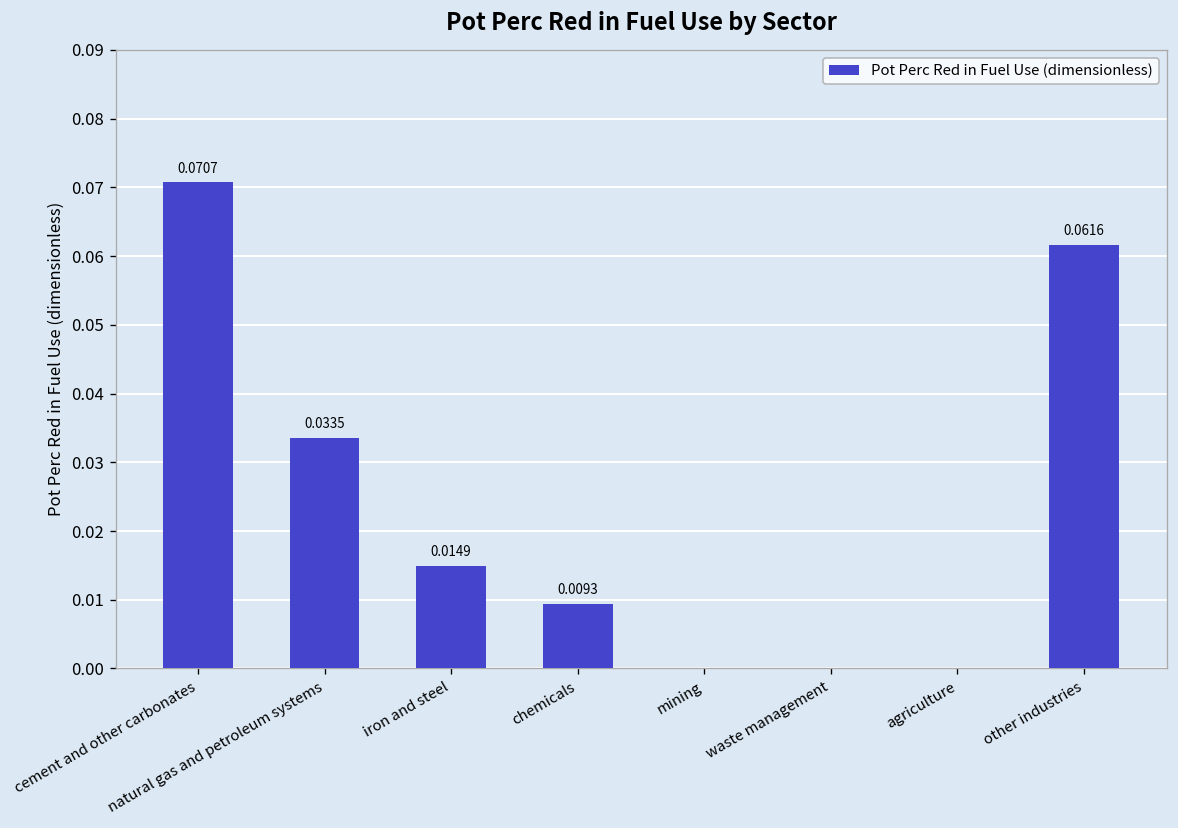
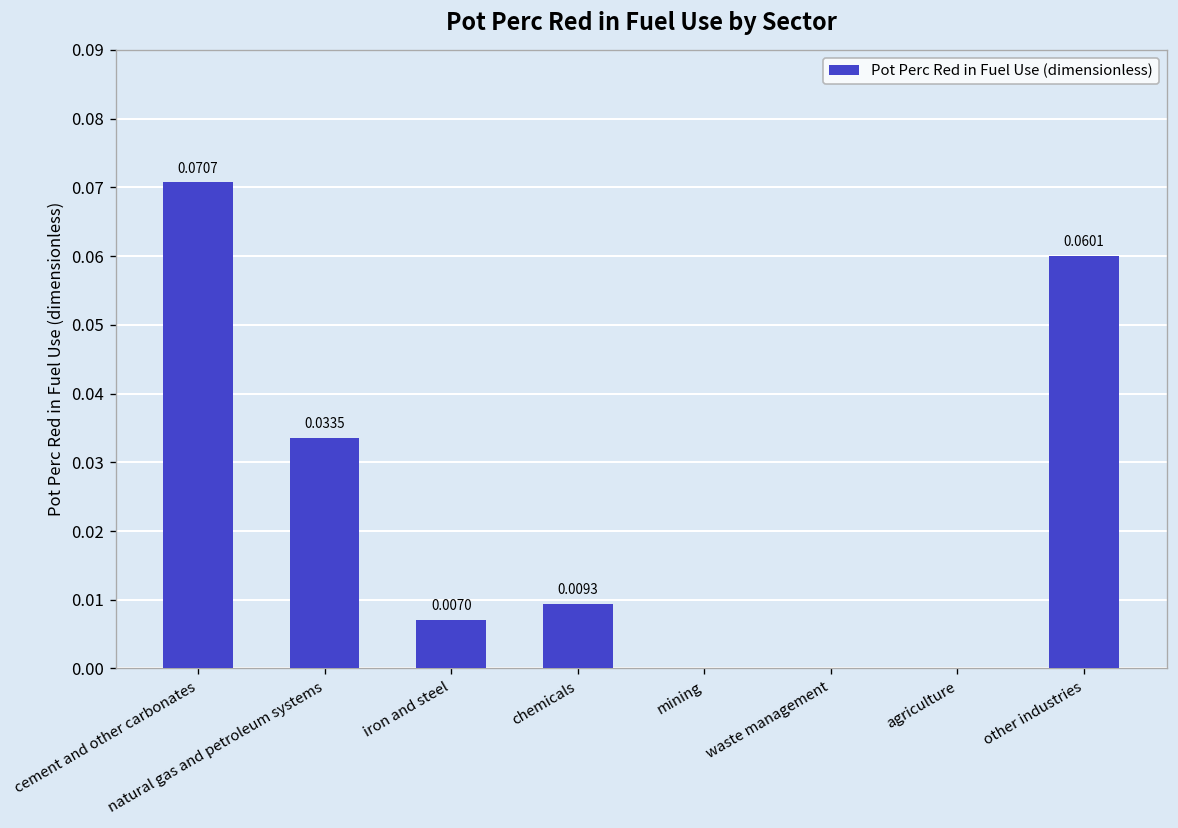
  {
    "cement and other carbonates": 0.0707,
    "natural gas and petroleum systems": 0.0335,
-   "iron and steel": 0.0149,
+   "iron and steel": 0.0070,
    "chemicals": 0.0093,
-   "other industries": 0.0616
+   "other industries": 0.0601
  }
